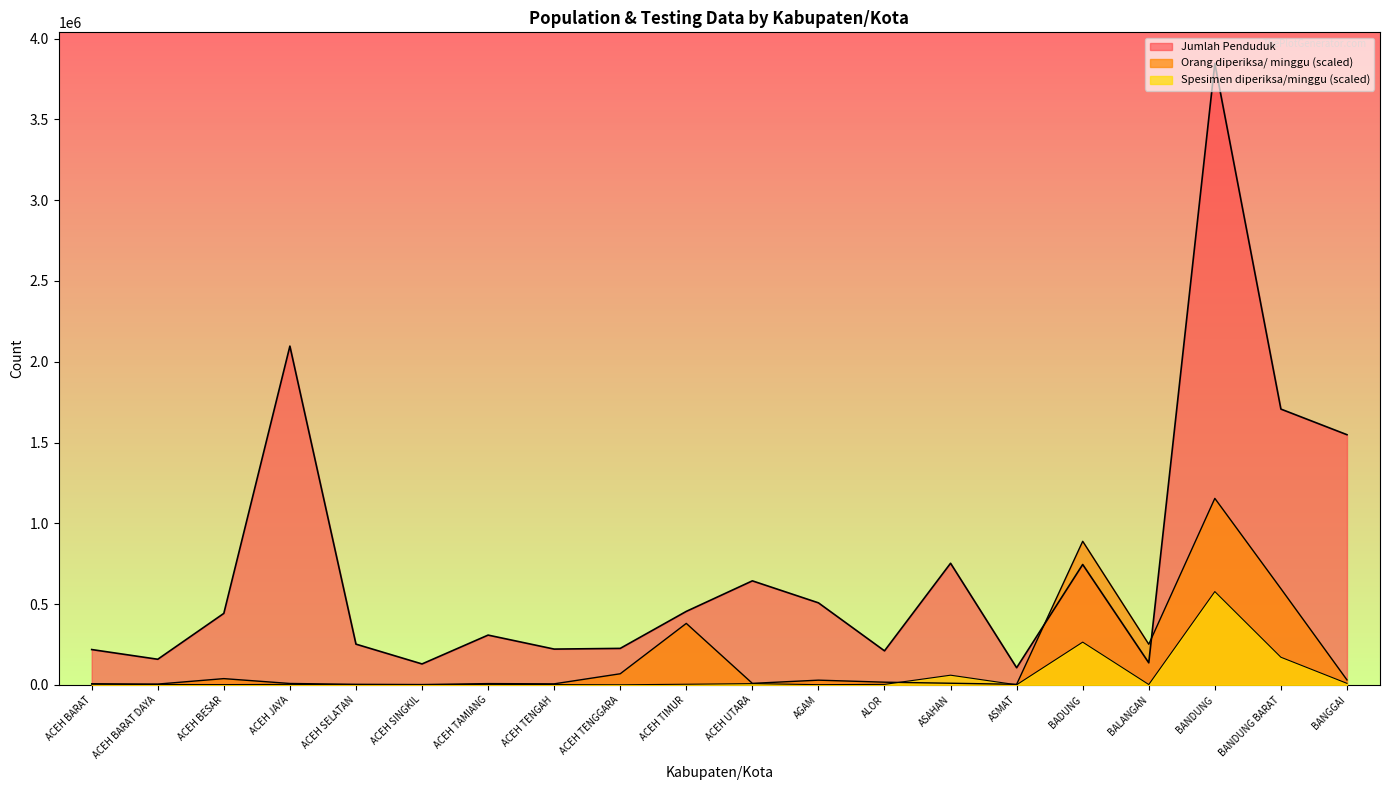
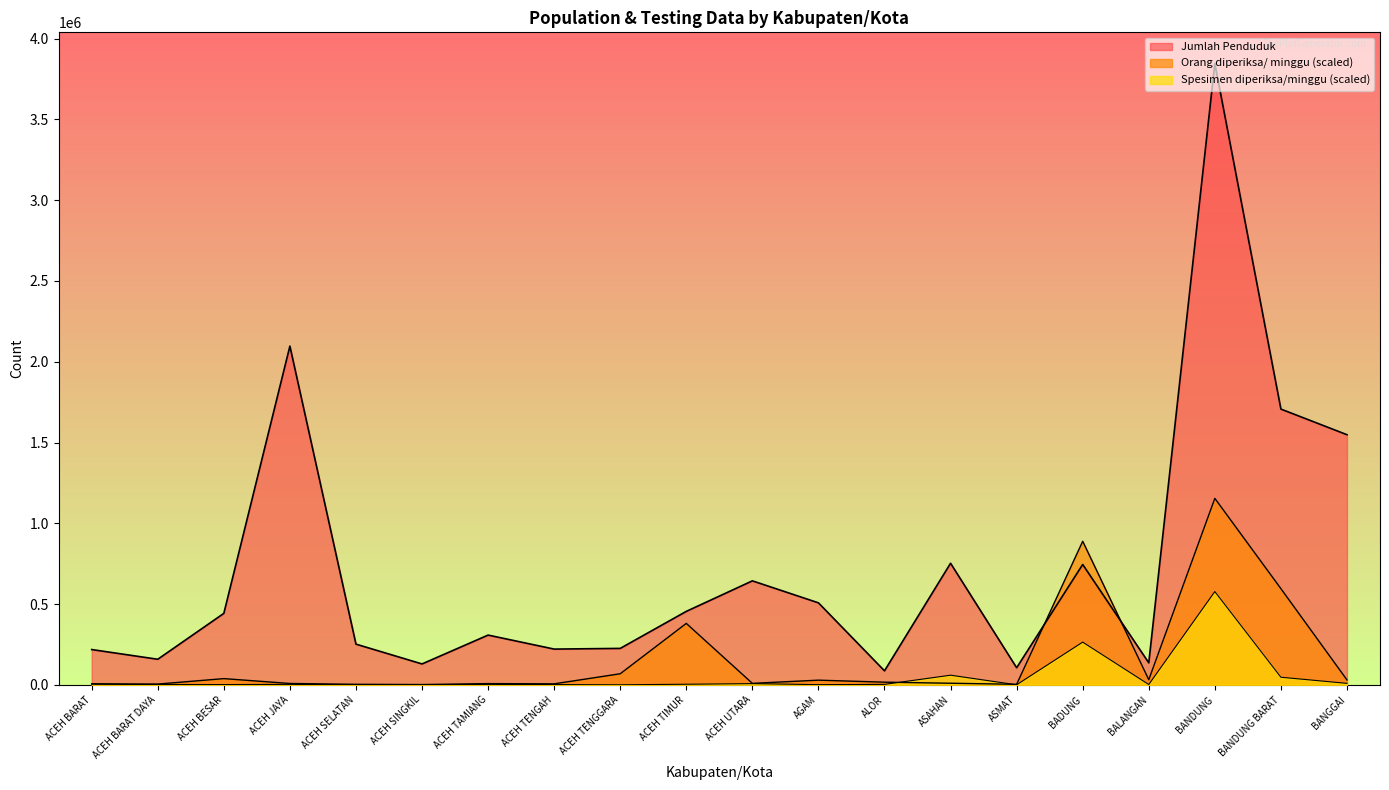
  {
    "Jumlah Penduduk": {
      "ACEH BARAT": 220000,
      "ACEH BARAT DAYA": 160000,
      "ACEH BESAR": 440000,
      "ACEH JAYA": 2100000,
      "ACEH SELATAN": 250000,
      "ACEH SINGKIL": 130000,
      "ACEH TAMIANG": 310000,
      "ACEH TENGAH": 220000,
      "ACEH TENGGARA": 230000,
      "ACEH TIMUR": 450000,
      "ACEH UTARA": 640000,
      "AGAM": 510000,
-     "ALOR": 210000,
+     "ALOR": 90000,
      "ASAHAN": 750000,
      "ASMAT": 110000,
      "BADUNG": 740000,
      "BALANGAN": 140000,
      "BANDUNG BARAT": 1710000,
      "BANGGAI": 1550000
    },
    "Orang diperiksa/ minggu (scaled)": {
      "ACEH BESAR": 40000,
      "ACEH TENGGARA": 70000,
      "ACEH TIMUR": 380000,
      "AGAM": 30000,
      "ASAHAN": 10000,
      "BADUNG": 890000,
-     "BALANGAN": 250000,
+     "BALANGAN": 30000,
      "BANDUNG": 1150000,
      "BANDUNG BARAT": 600000,
      "BANGGAI": 30000
    },
    "Spesimen diperiksa/minggu (scaled)": {
      "ACEH BESAR": 0,
      "ACEH TENGGARA": 0,
      "ACEH TIMUR": 0,
      "AGAM": 0,
      "ASAHAN": 60000,
      "BADUNG": 260000,
      "BALANGAN": 0,
      "BANDUNG": 580000,
-     "BANDUNG BARAT": 170000,
+     "BANDUNG BARAT": 50000,
      "BANGGAI": 10000
    }
  }
